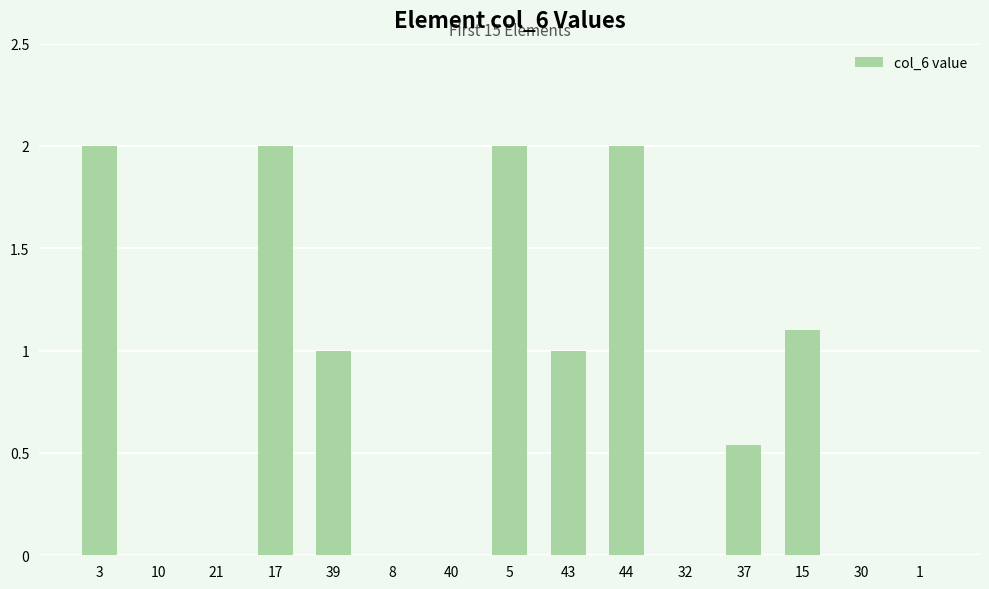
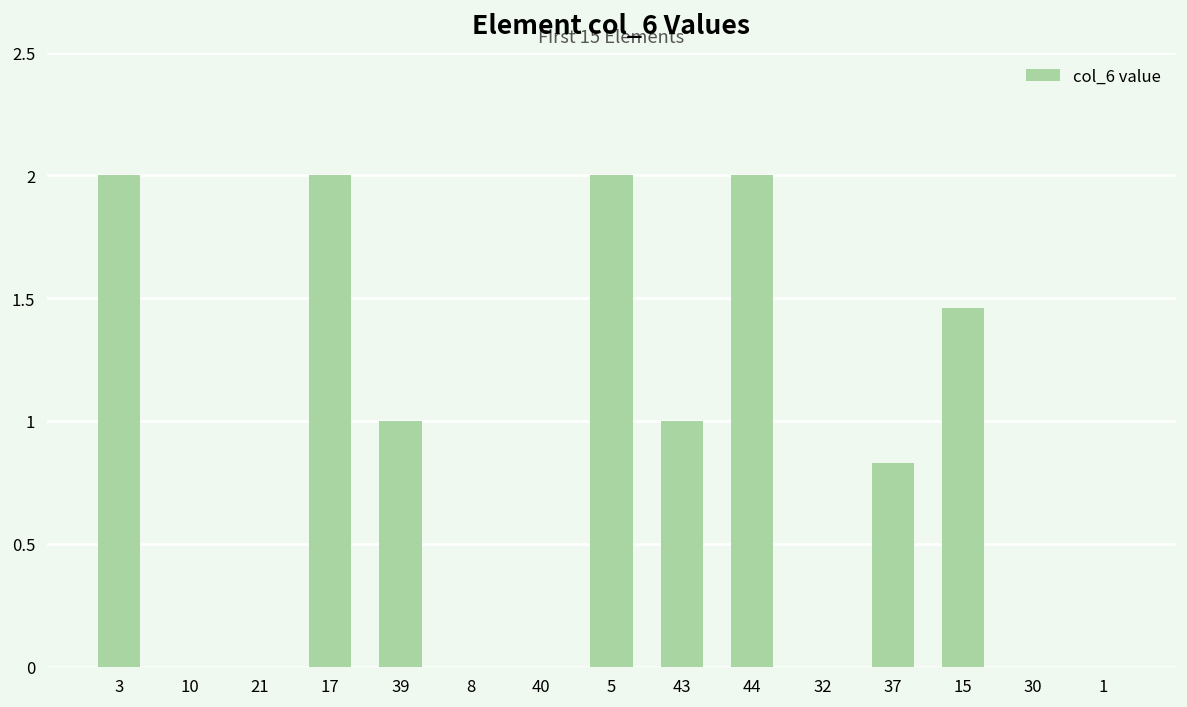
  {
    "3": 2.00,
    "10": 0.00,
    "21": 0.00,
    "17": 2.00,
    "39": 1.00,
    "8": 0.00,
    "40": 0.00,
    "5": 2.00,
    "43": 1.00,
    "44": 2.00,
    "32": 0.00,
-   "37": 0.54,
-   "15": 1.10,
+   "37": 0.83,
+   "15": 1.46,
    "30": 0.00,
    "1": 0.00
  }
